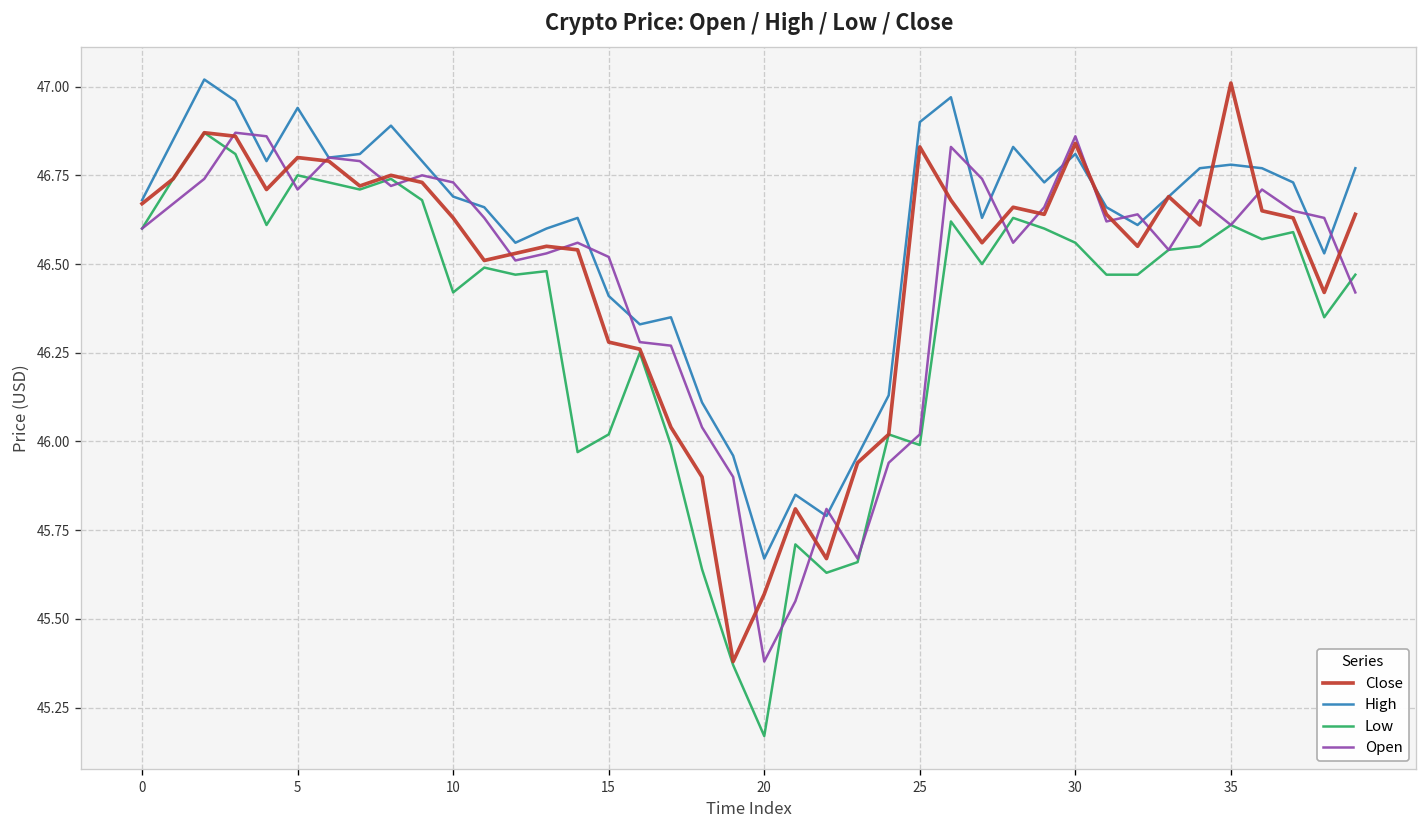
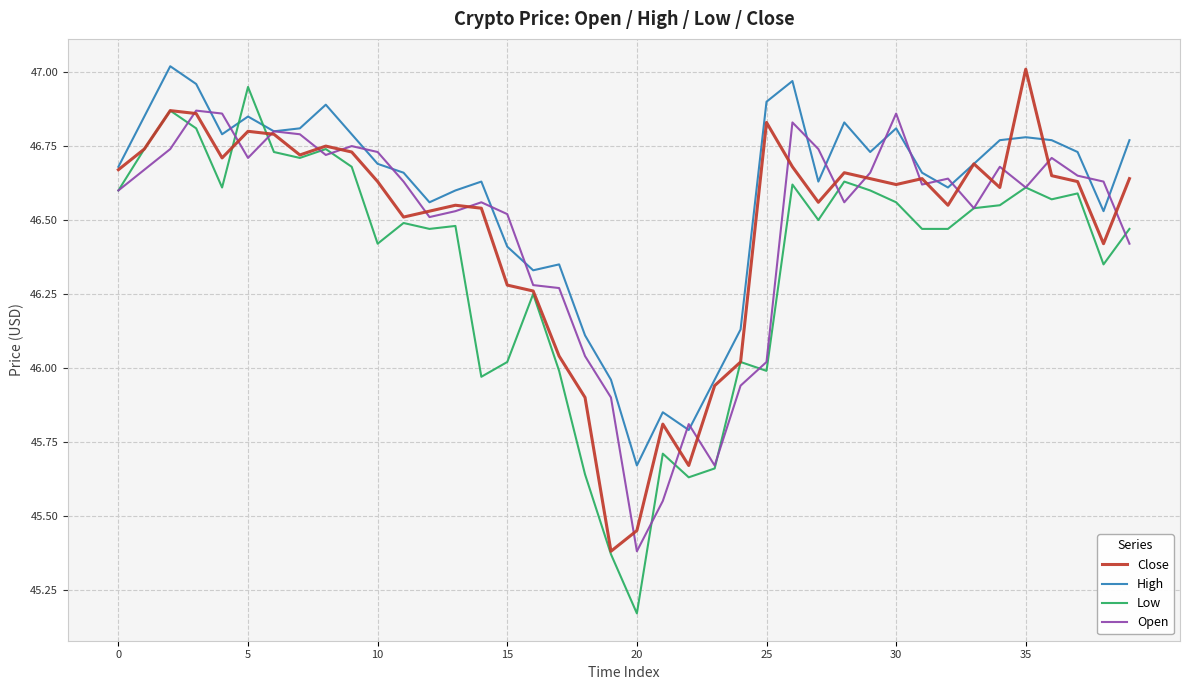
  {
    "Close": {
      "0": 46.67,
      "5": 46.80,
      "10": 46.63,
      "15": 46.28,
-     "20": 45.57,
+     "20": 45.45,
      "25": 46.83,
-     "30": 46.84,
+     "30": 46.62,
      "35": 47.01
    },
    "High": {
      "0": 46.68,
-     "5": 46.94,
+     "5": 46.85,
      "10": 46.69,
      "15": 46.41,
      "20": 45.67,
      "25": 46.90,
      "30": 46.81,
      "35": 46.78
    },
    "Low": {
-     "5": 46.75,
+     "5": 46.95,
      "10": 46.42,
      "15": 46.02,
      "20": 45.17,
      "25": 45.99,
      "30": 46.56
    },
    "Open": {
      "5": 46.71,
      "10": 46.73,
      "15": 46.52,
      "20": 45.38,
      "25": 46.02,
      "30": 46.86
    }
  }
